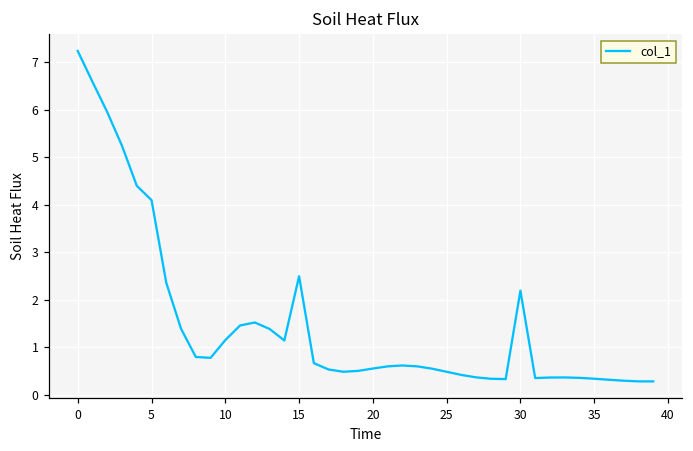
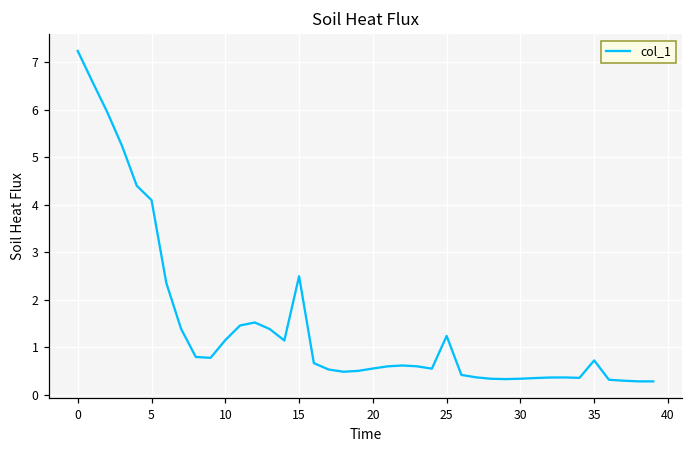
  {
    "0": 7.2,
    "5": 4.1,
    "10": 1.2,
    "15": 2.5,
    "20": 0.6,
-   "25": 0.5,
-   "30": 2.2,
-   "35": 0.3
+   "25": 1.2,
+   "30": 0.3,
+   "35": 0.7
  }
